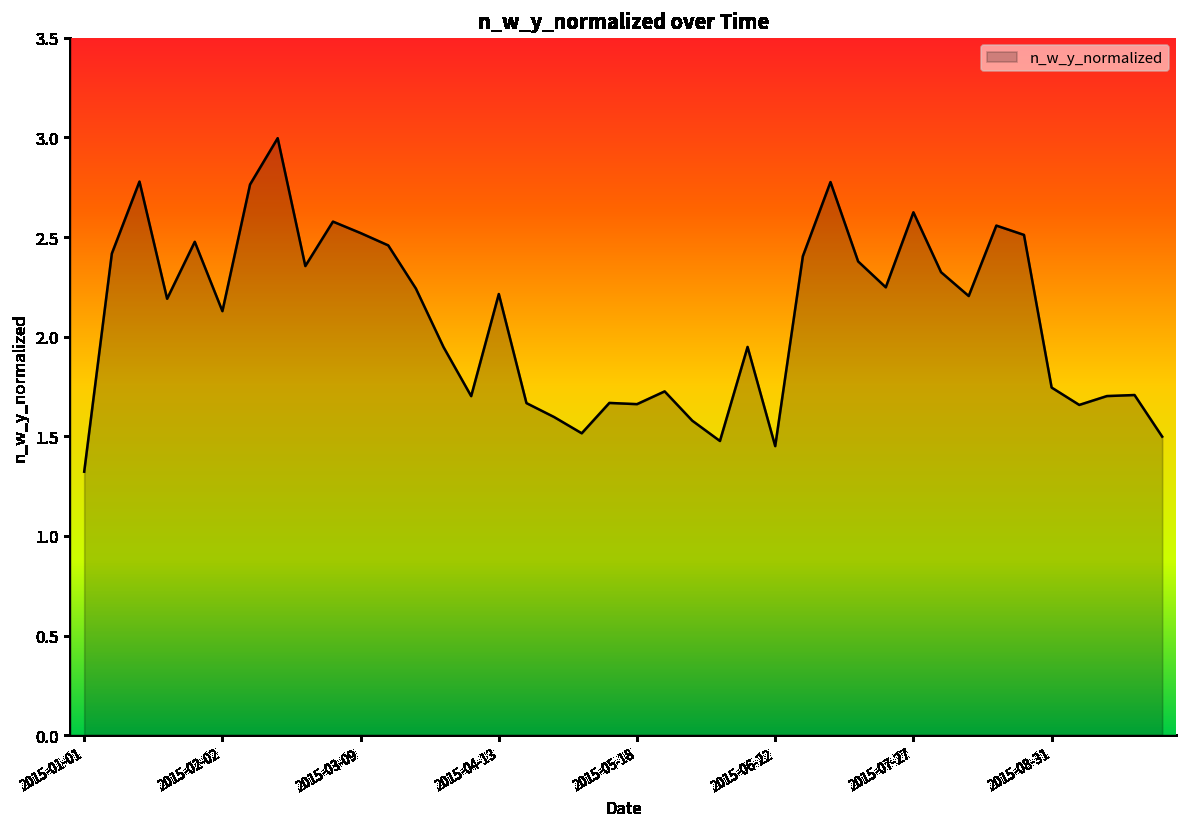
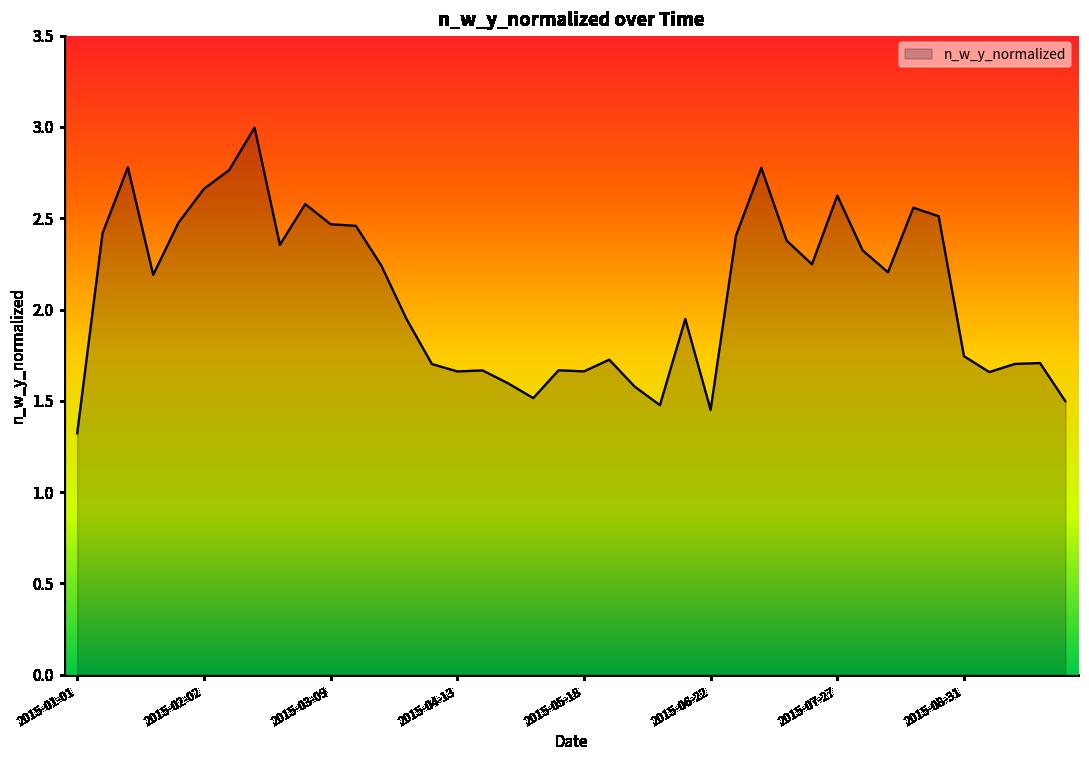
  {
    "2015-01-01": 1.32,
-   "2015-02-02": 2.13,
-   "2015-03-09": 2.52,
-   "2015-04-13": 2.21,
+   "2015-02-02": 2.66,
+   "2015-03-09": 2.47,
+   "2015-04-13": 1.66,
    "2015-05-18": 1.66,
    "2015-06-22": 1.45,
    "2015-07-27": 2.62,
    "2015-08-31": 1.74
  }
